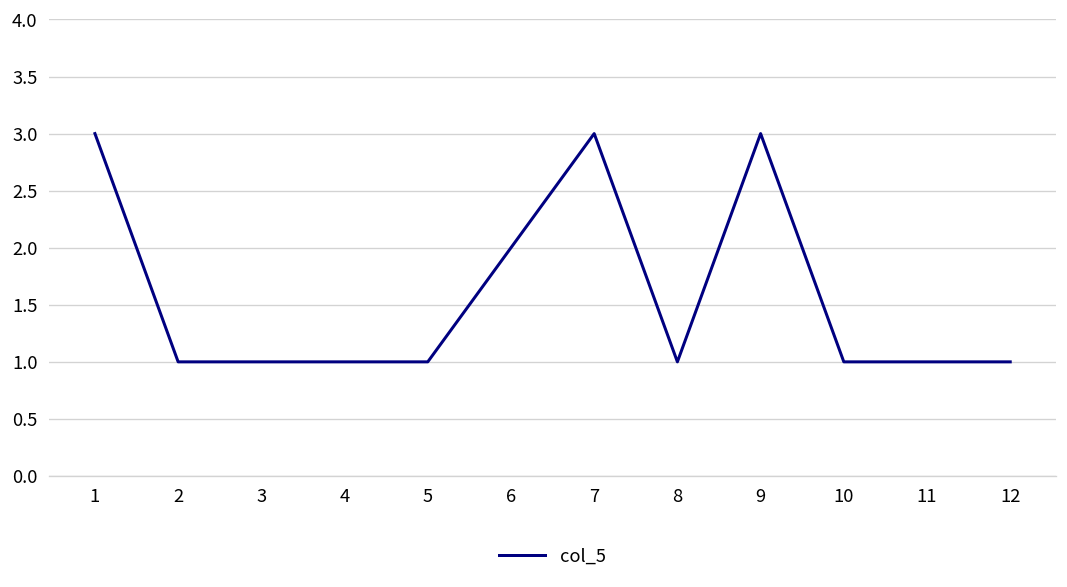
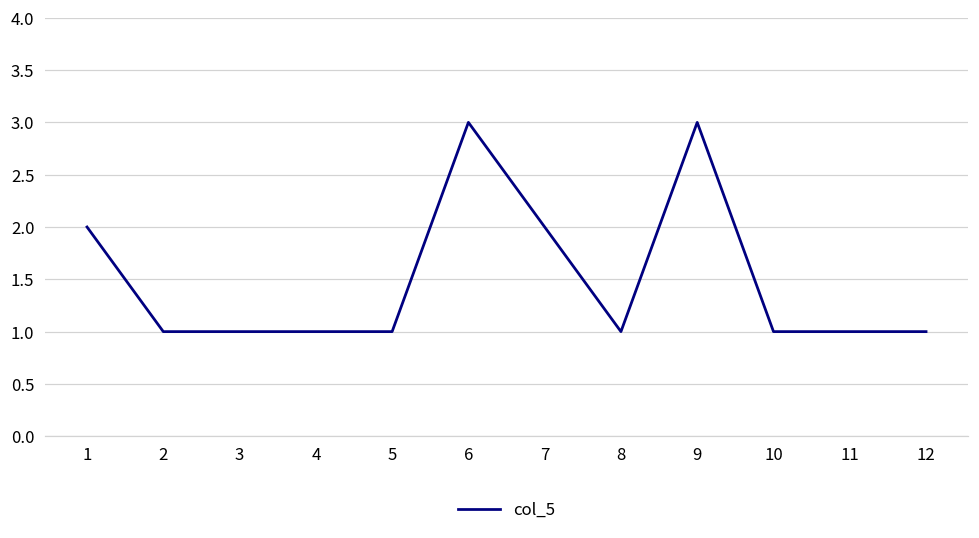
  {
-   "1": 3,
+   "1": 2,
    "2": 1,
    "3": 1,
    "4": 1,
    "5": 1,
-   "6": 2,
-   "7": 3,
+   "6": 3,
+   "7": 2,
    "8": 1,
    "9": 3,
    "10": 1,
    "11": 1,
    "12": 1
  }
